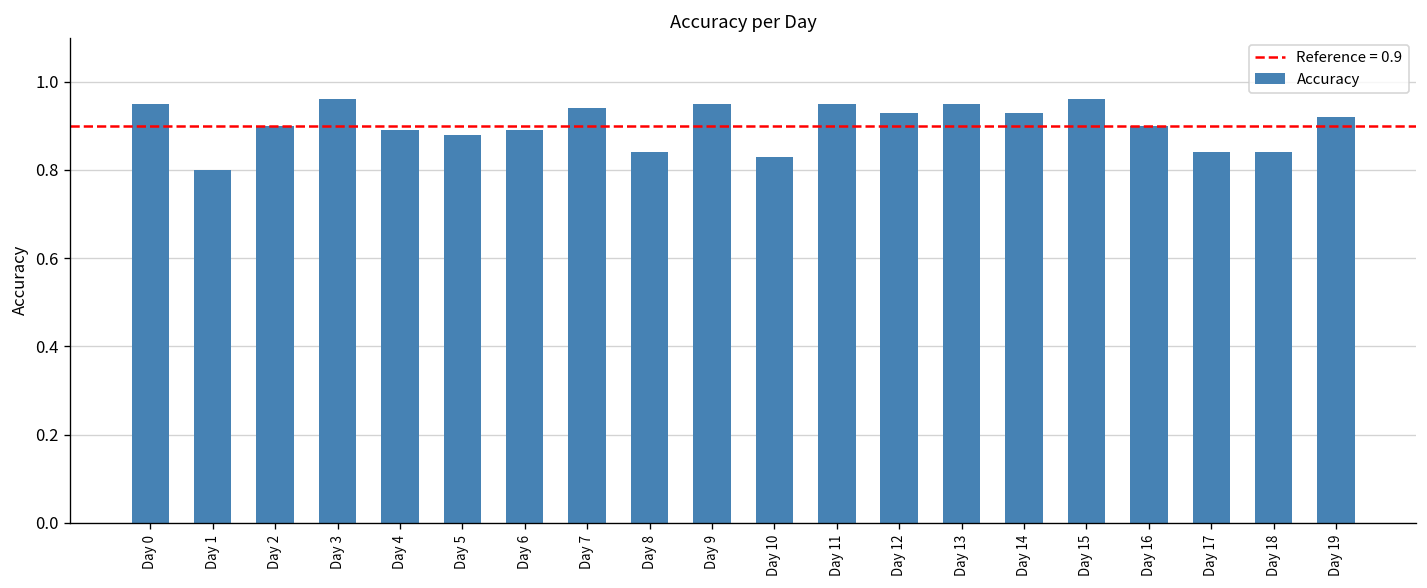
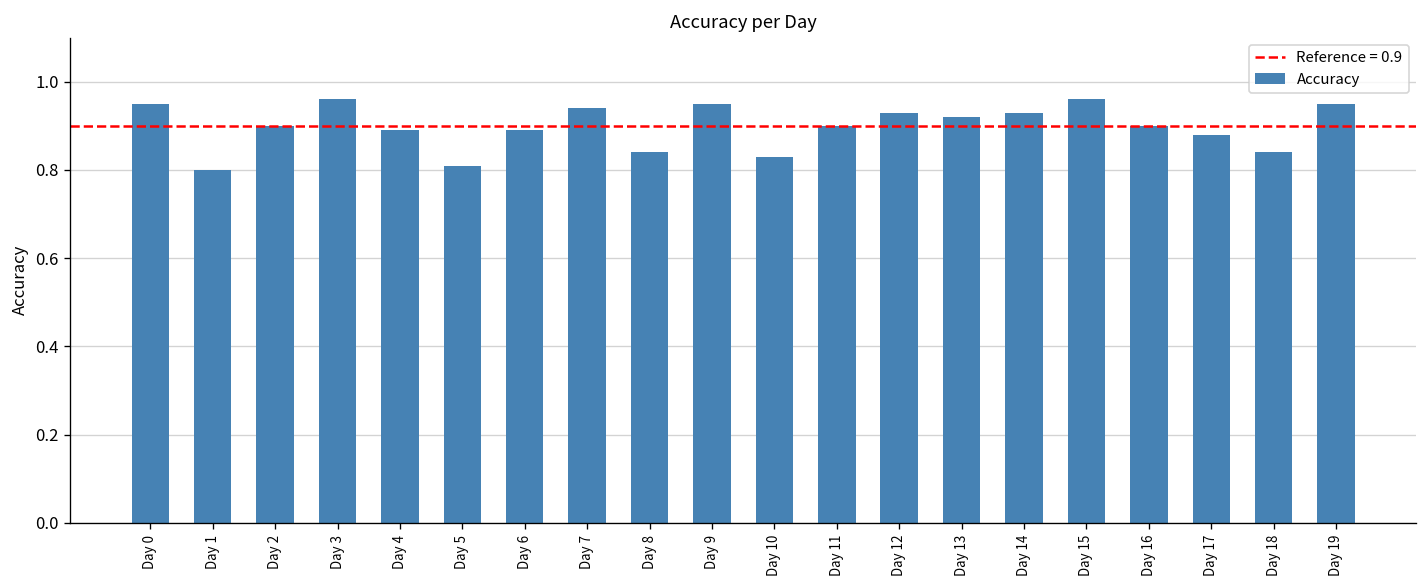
  {
    "Day 0": 0.95,
    "Day 1": 0.80,
    "Day 2": 0.90,
    "Day 3": 0.96,
    "Day 4": 0.89,
-   "Day 5": 0.88,
+   "Day 5": 0.81,
    "Day 6": 0.89,
    "Day 7": 0.94,
    "Day 8": 0.84,
    "Day 9": 0.95,
    "Day 10": 0.83,
-   "Day 11": 0.95,
+   "Day 11": 0.90,
    "Day 12": 0.93,
-   "Day 13": 0.95,
+   "Day 13": 0.92,
    "Day 14": 0.93,
    "Day 15": 0.96,
    "Day 16": 0.90,
-   "Day 17": 0.84,
+   "Day 17": 0.88,
    "Day 18": 0.84,
-   "Day 19": 0.92
+   "Day 19": 0.95
  }
